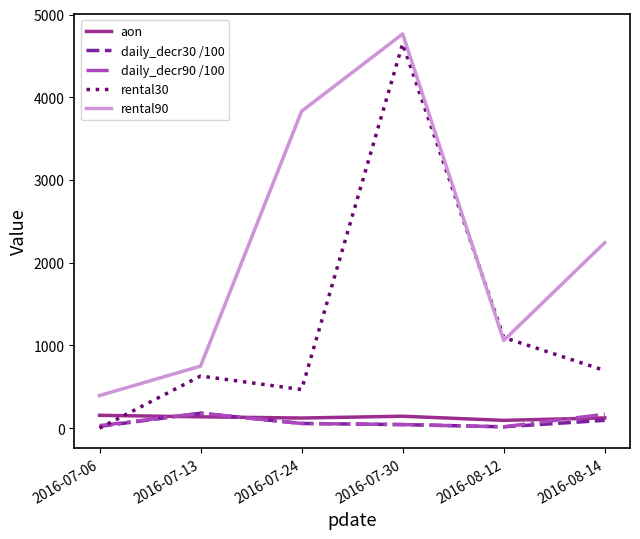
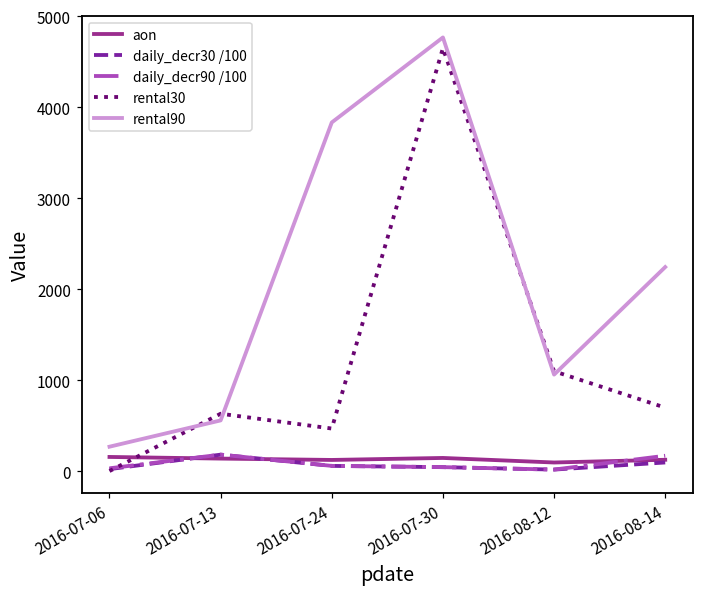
  {
    "rental90": {
-     "2016-07-06": 400,
-     "2016-07-13": 700,
+     "2016-07-06": 300,
+     "2016-07-13": 600,
      "2016-07-24": 3800,
      "2016-07-30": 4800,
      "2016-08-12": 1100,
      "2016-08-14": 2200
    }
  }
